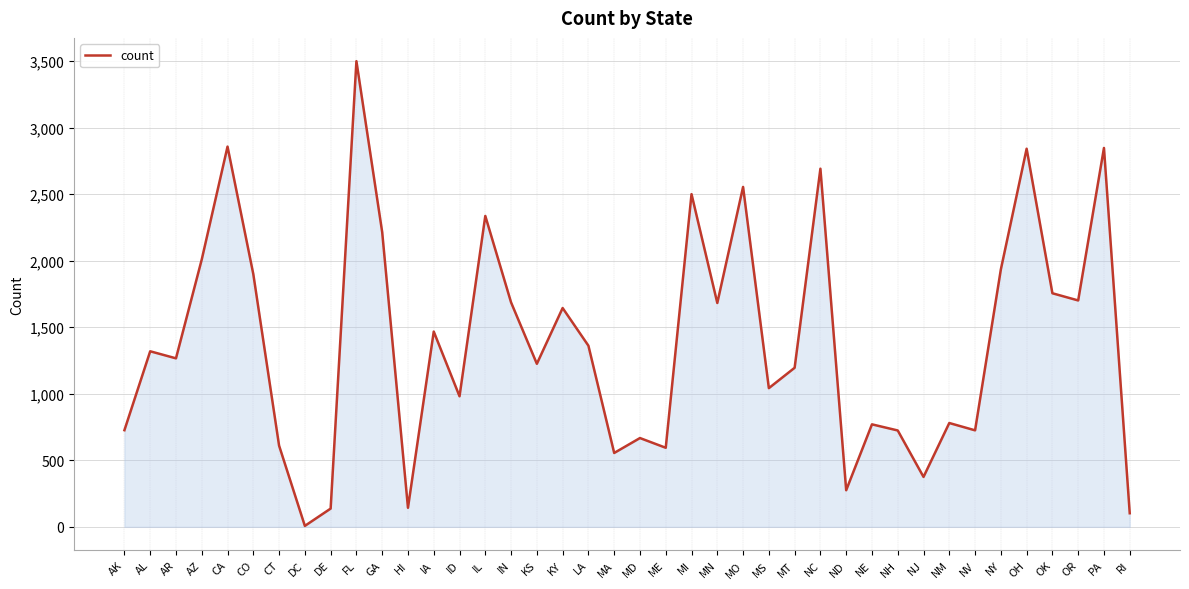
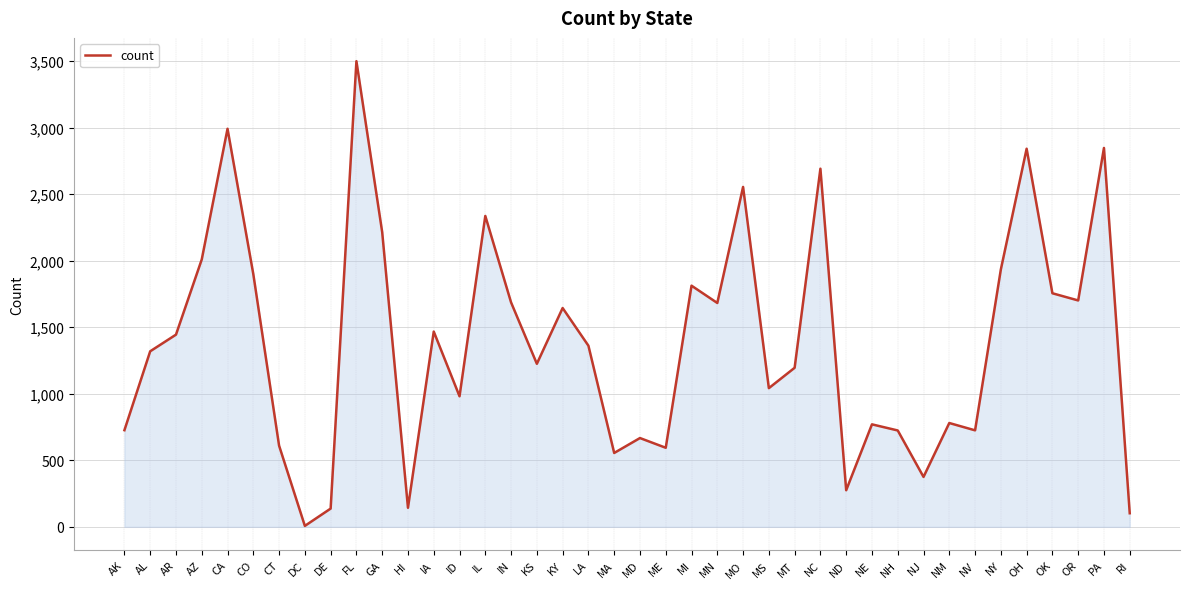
  {
    "AK": "730",
    "AL": "1,320",
-   "AR": "1,270",
+   "AR": "1,440",
    "AZ": "2,010",
-   "CA": "2,860",
+   "CA": "2,990",
    "CO": "1,900",
    "CT": "610",
    "DC": "10",
    "DE": "140",
    "FL": "3,500",
    "GA": "2,210",
    "HI": "140",
    "IA": "1,470",
    "ID": "980",
    "IL": "2,340",
    "IN": "1,690",
    "KS": "1,230",
    "KY": "1,640",
    "LA": "1,360",
    "MA": "560",
    "MD": "670",
    "ME": "590",
-   "MI": "2,500",
+   "MI": "1,810",
    "MN": "1,680",
    "MO": "2,550",
    "MS": "1,040",
    "MT": "1,200",
    "NC": "2,690",
    "ND": "280",
    "NE": "770",
    "NH": "720",
    "NJ": "380",
    "NM": "780",
    "NV": "730",
    "NY": "1,930",
    "OH": "2,840",
    "OK": "1,760",
    "OR": "1,700",
    "PA": "2,850",
    "RI": "100"
  }
